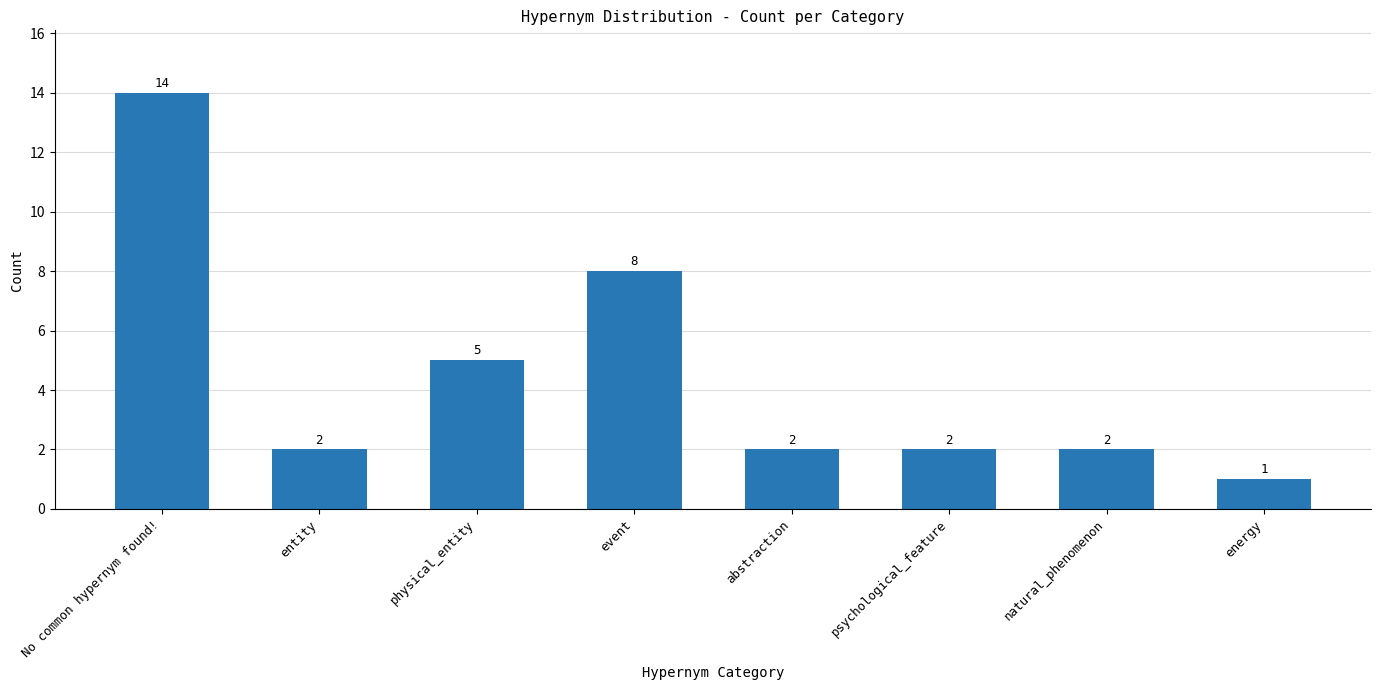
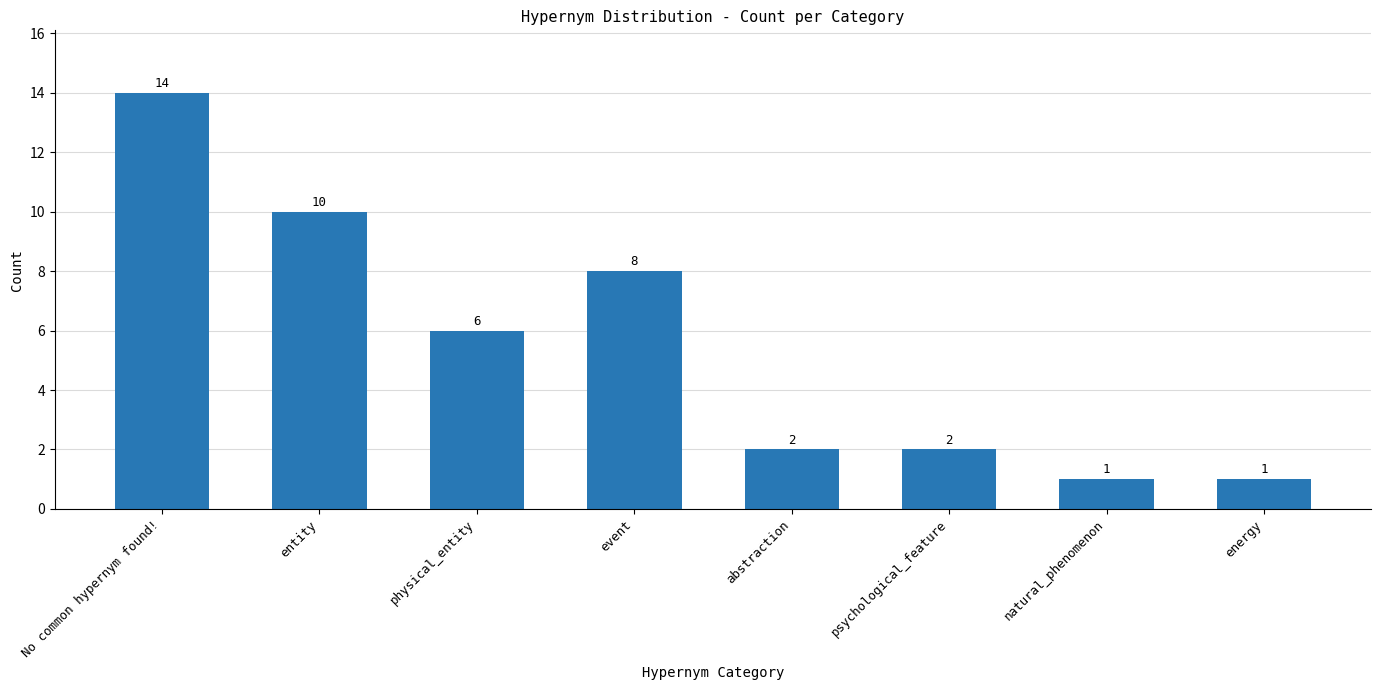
  {
    "No common hypernym found!": 14,
-   "entity": 2,
-   "physical_entity": 5,
+   "entity": 10,
+   "physical_entity": 6,
    "event": 8,
    "abstraction": 2,
    "psychological_feature": 2,
-   "natural_phenomenon": 2,
+   "natural_phenomenon": 1,
    "energy": 1
  }
